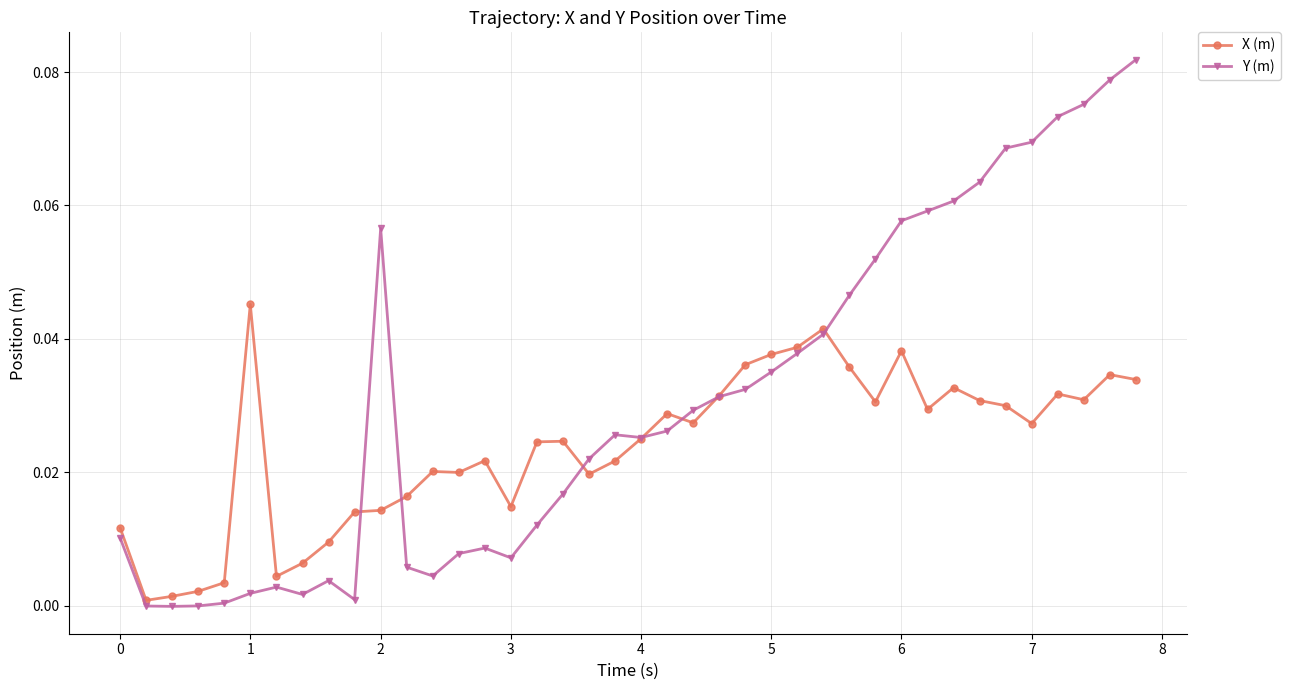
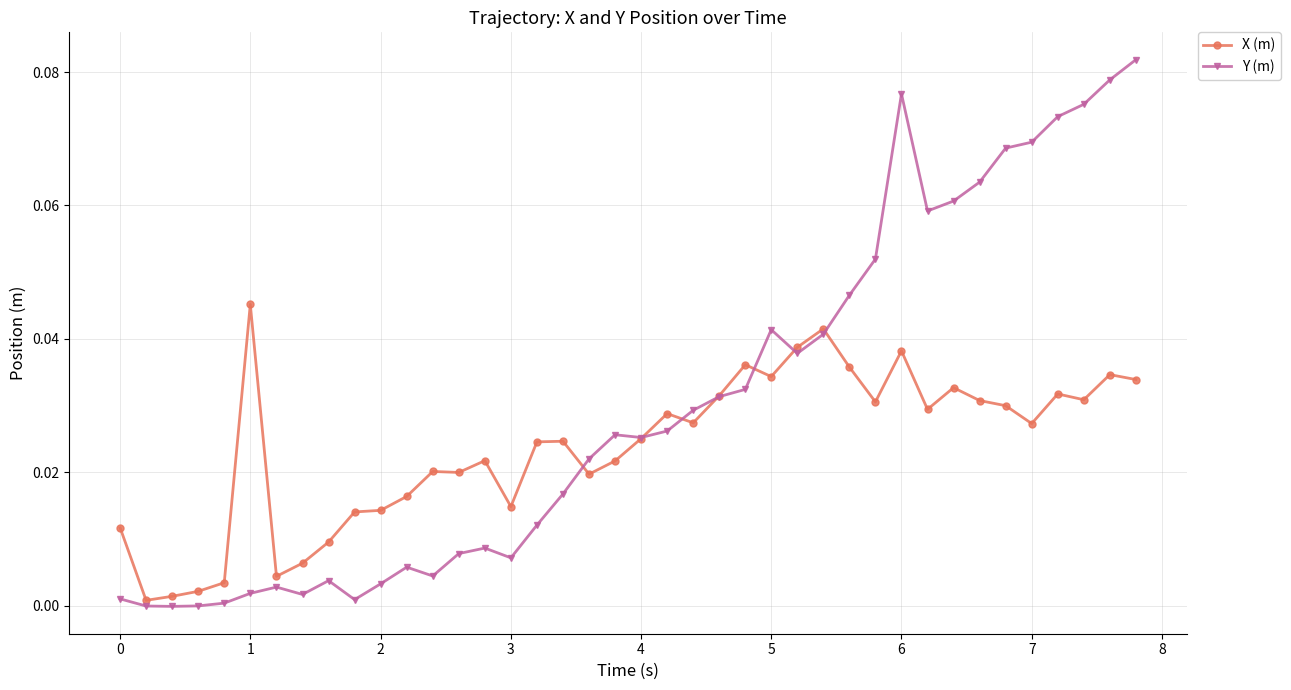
  {
    "X (m)": {
      "0": 0.012,
      "1": 0.045,
      "2": 0.014,
      "3": 0.015,
-     "5": 0.038,
+     "5": 0.034,
      "6": 0.038,
      "7": 0.027
    },
    "Y (m)": {
-     "0": 0.010,
+     "0": 0.001,
      "1": 0.002,
-     "2": 0.057,
+     "2": 0.003,
      "3": 0.007,
-     "5": 0.035,
-     "6": 0.058,
+     "5": 0.041,
+     "6": 0.077,
      "7": 0.069
    }
  }
